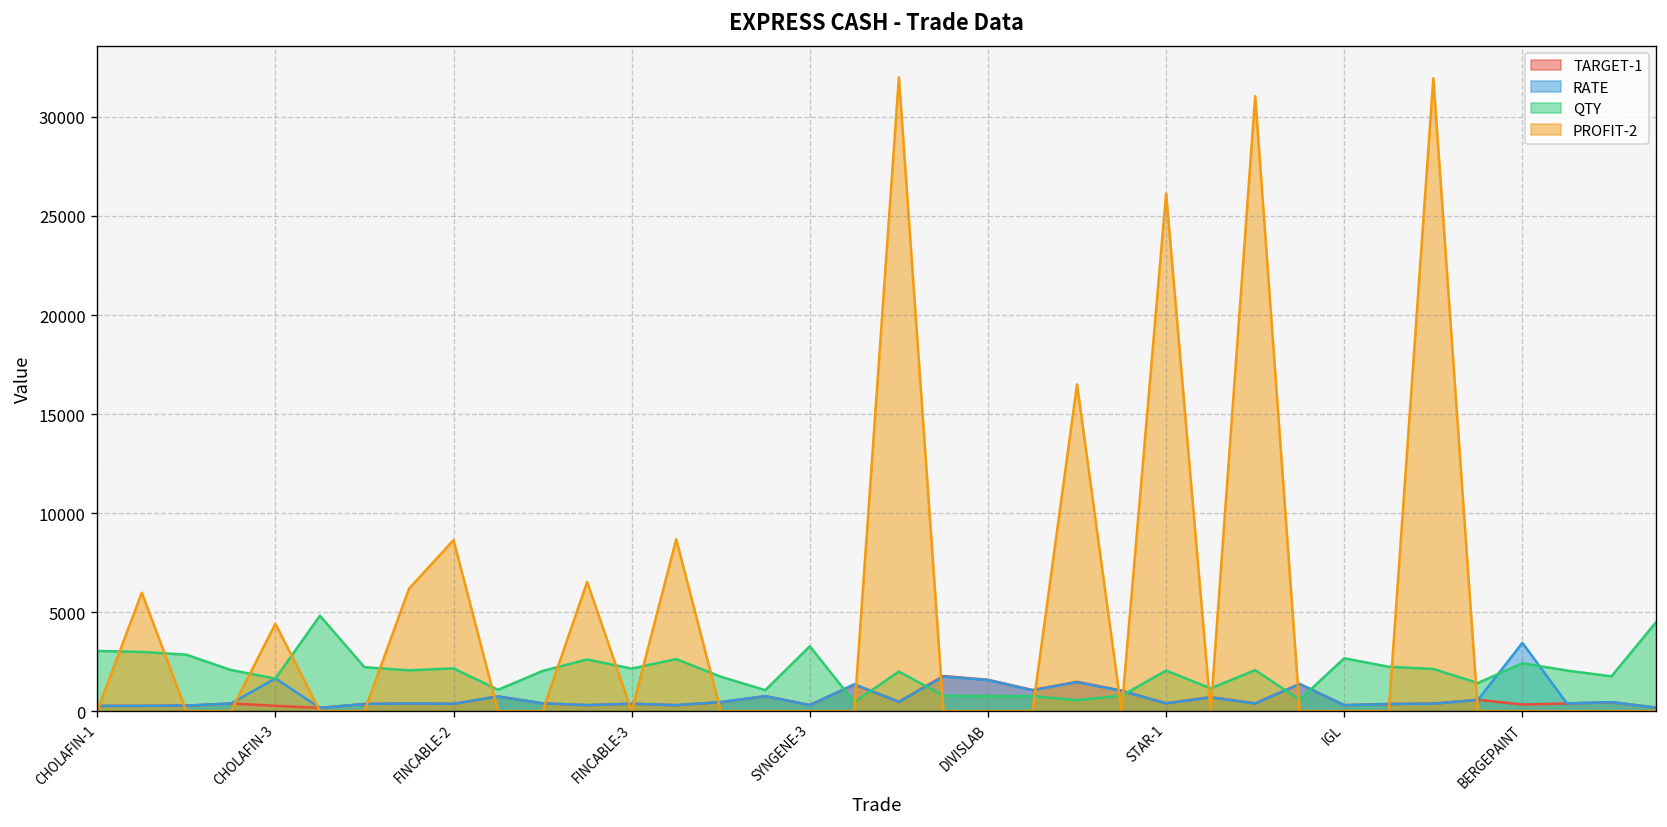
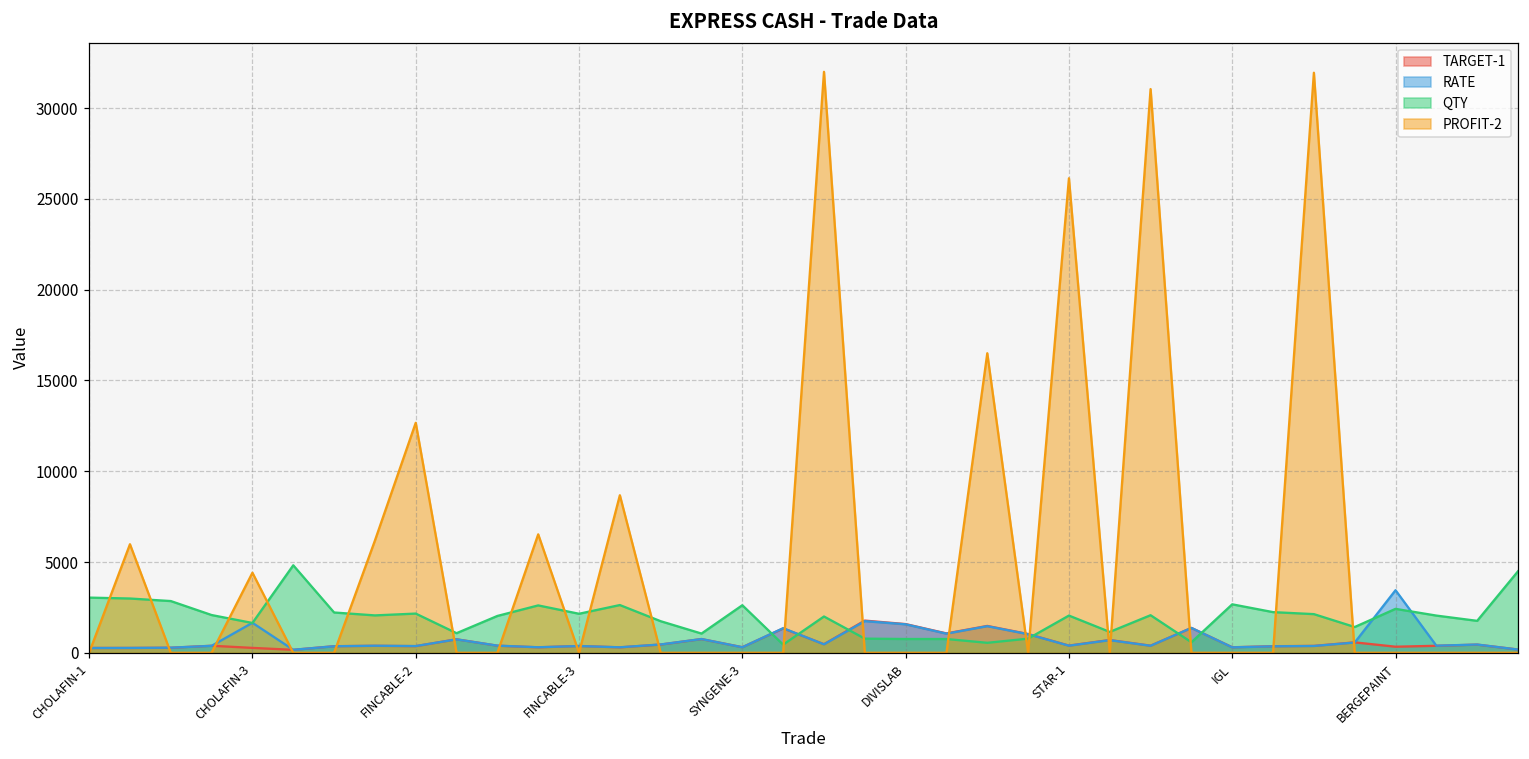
  {
    "TARGET-1": {
      "CHOLAFIN-3": 300,
      "BERGEPAINT": 300
    },
    "RATE": {
      "BERGEPAINT": 3400
    },
    "QTY": {
      "CHOLAFIN-1": 3000,
      "FINCABLE-2": 2200,
      "FINCABLE-3": 2200,
-     "SYNGENE-3": 3300,
+     "SYNGENE-3": 2600,
      "DIVISLAB": 800,
      "STAR-1": 2100,
      "IGL": 2700,
      "BERGEPAINT": 2400
    },
    "PROFIT-2": {
      "CHOLAFIN-1": 0,
      "CHOLAFIN-3": 4400,
-     "FINCABLE-2": 8600,
+     "FINCABLE-2": 12700,
      "FINCABLE-3": 0,
      "SYNGENE-3": 0,
      "DIVISLAB": 0,
      "STAR-1": 26100,
      "IGL": 0,
      "BERGEPAINT": 0
    }
  }
